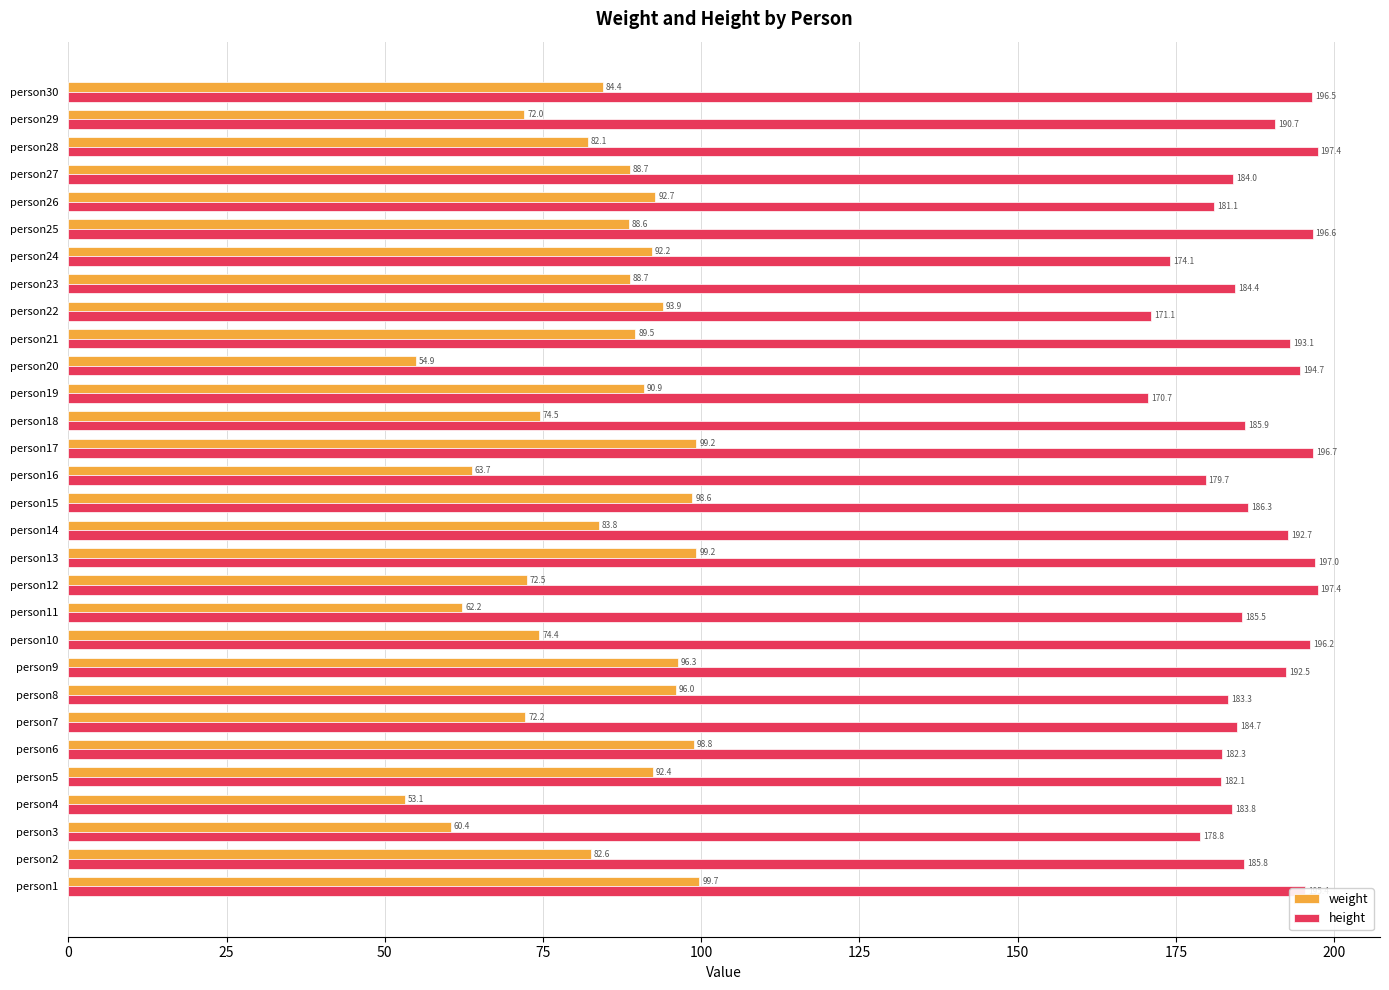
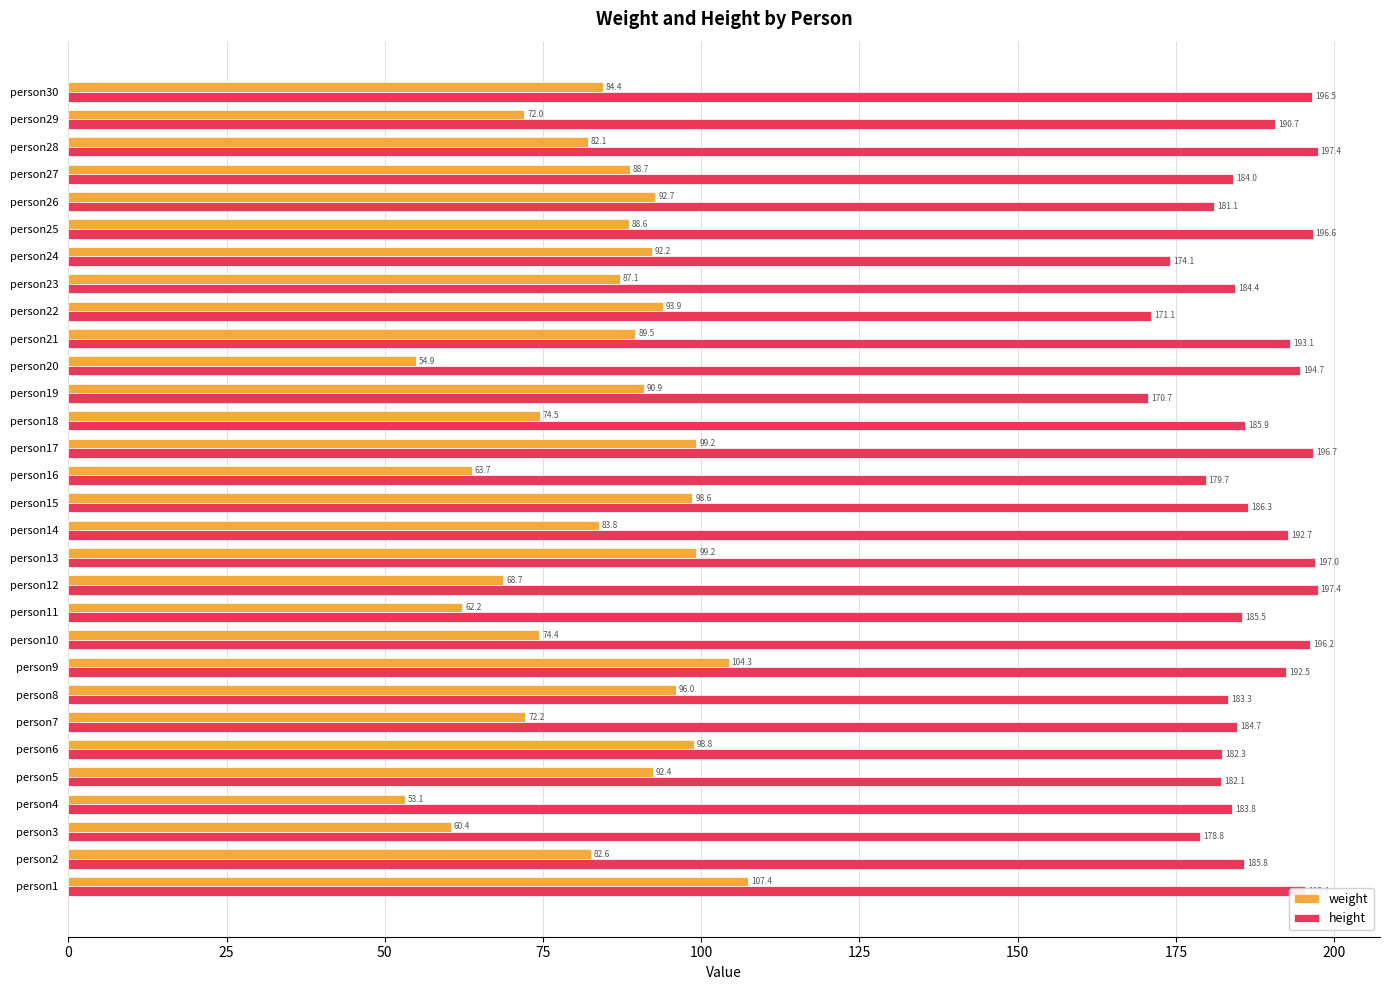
  {
    "weight": {
      "person30": 84.4,
      "person29": 72.0,
      "person28": 82.1,
      "person27": 88.7,
      "person26": 92.7,
      "person25": 88.6,
      "person24": 92.2,
-     "person23": 88.7,
+     "person23": 87.1,
      "person22": 93.9,
      "person21": 89.5,
      "person20": 54.9,
      "person19": 90.9,
      "person18": 74.5,
      "person17": 99.2,
      "person16": 63.7,
      "person15": 98.6,
      "person14": 83.8,
      "person13": 99.2,
-     "person12": 72.5,
+     "person12": 68.7,
      "person11": 62.2,
      "person10": 74.4,
-     "person9": 96.3,
+     "person9": 104.3,
      "person8": 96.0,
      "person7": 72.2,
      "person6": 98.8,
      "person5": 92.4,
      "person4": 53.1,
      "person3": 60.4,
      "person2": 82.6,
-     "person1": 99.7
+     "person1": 107.4
    },
    "height": {
      "person30": 196.5,
      "person29": 190.7,
      "person28": 197.4,
      "person27": 184.0,
      "person26": 181.1,
      "person25": 196.6,
      "person24": 174.1,
      "person23": 184.4,
      "person22": 171.1,
      "person21": 193.1,
      "person20": 194.7,
      "person19": 170.7,
      "person18": 185.9,
      "person17": 196.7,
      "person16": 179.7,
      "person15": 186.3,
      "person14": 192.7,
      "person13": 197.0,
      "person12": 197.4,
      "person11": 185.5,
      "person10": 196.2,
      "person9": 192.5,
      "person8": 183.3,
      "person7": 184.7,
      "person6": 182.3,
      "person5": 182.1,
      "person4": 183.8,
      "person3": 178.8,
      "person2": 185.8
    }
  }
